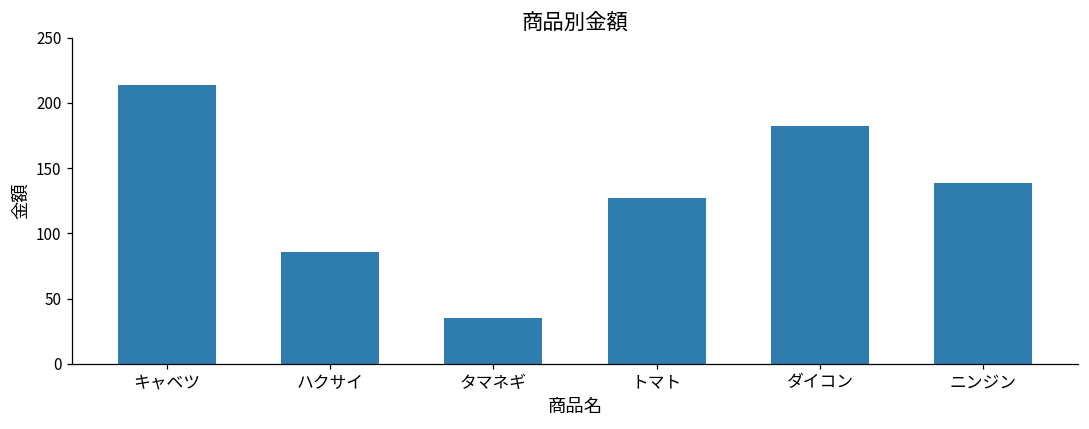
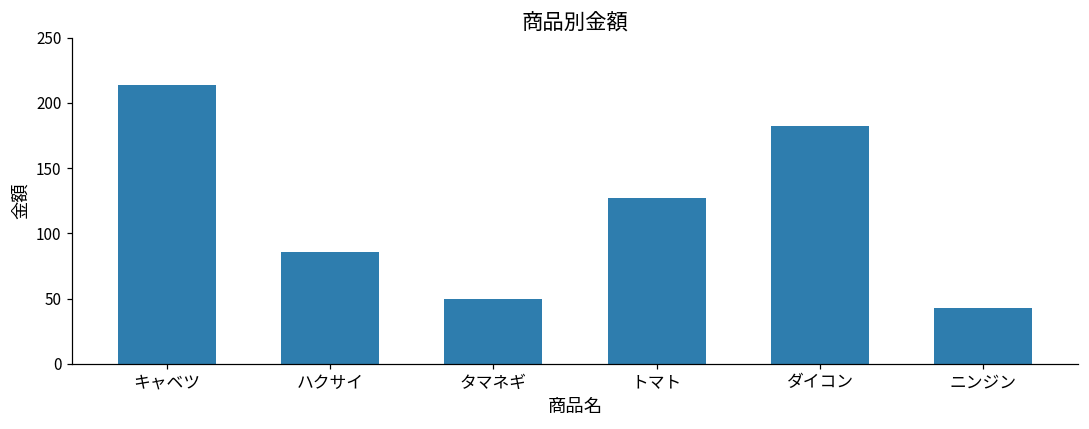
  {
    "キャベツ": 214,
    "ハクサイ": 86,
-   "タマネギ": 35,
+   "タマネギ": 50,
    "トマト": 127,
    "ダイコン": 182,
-   "ニンジン": 139
+   "ニンジン": 43
  }
